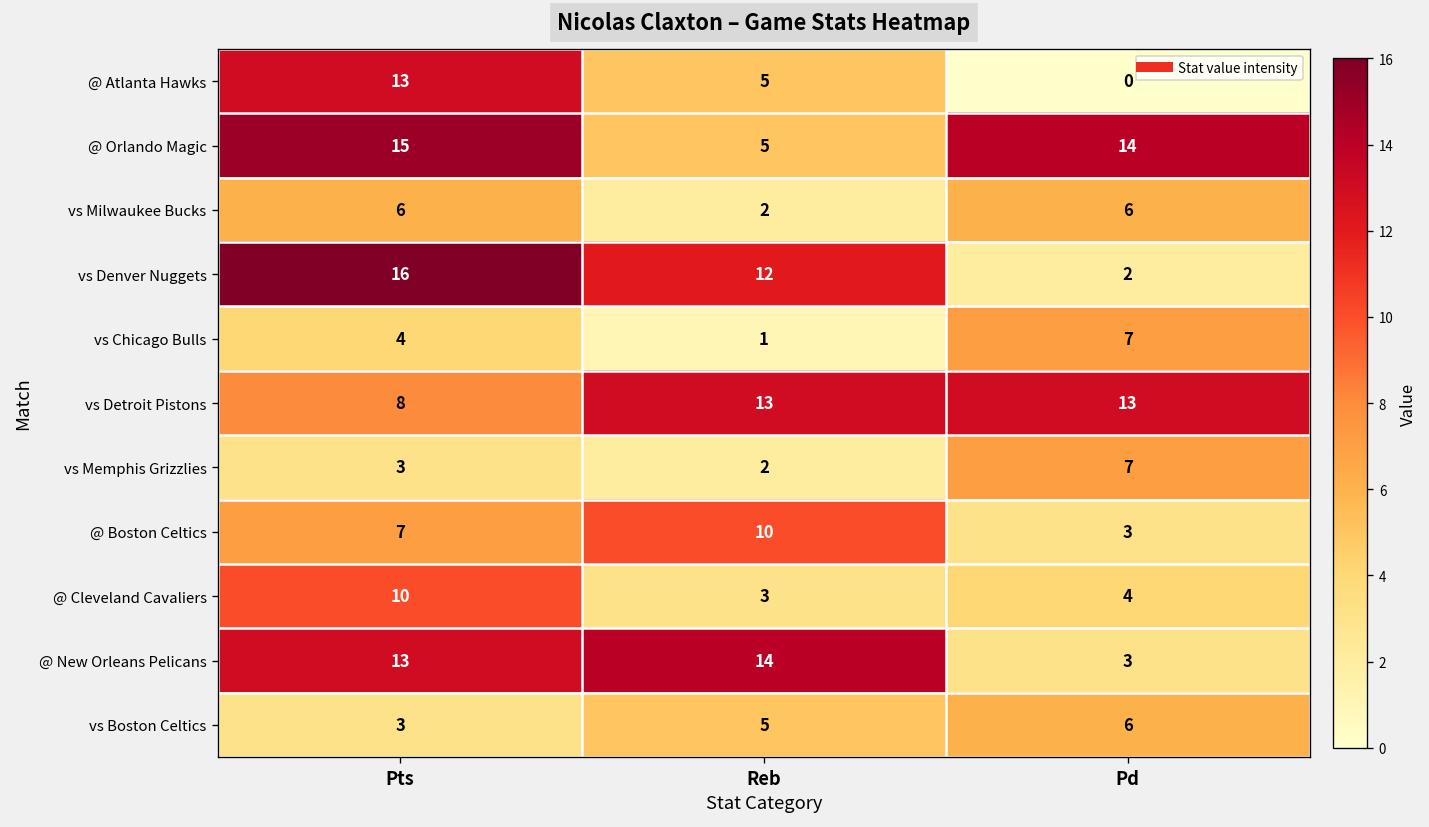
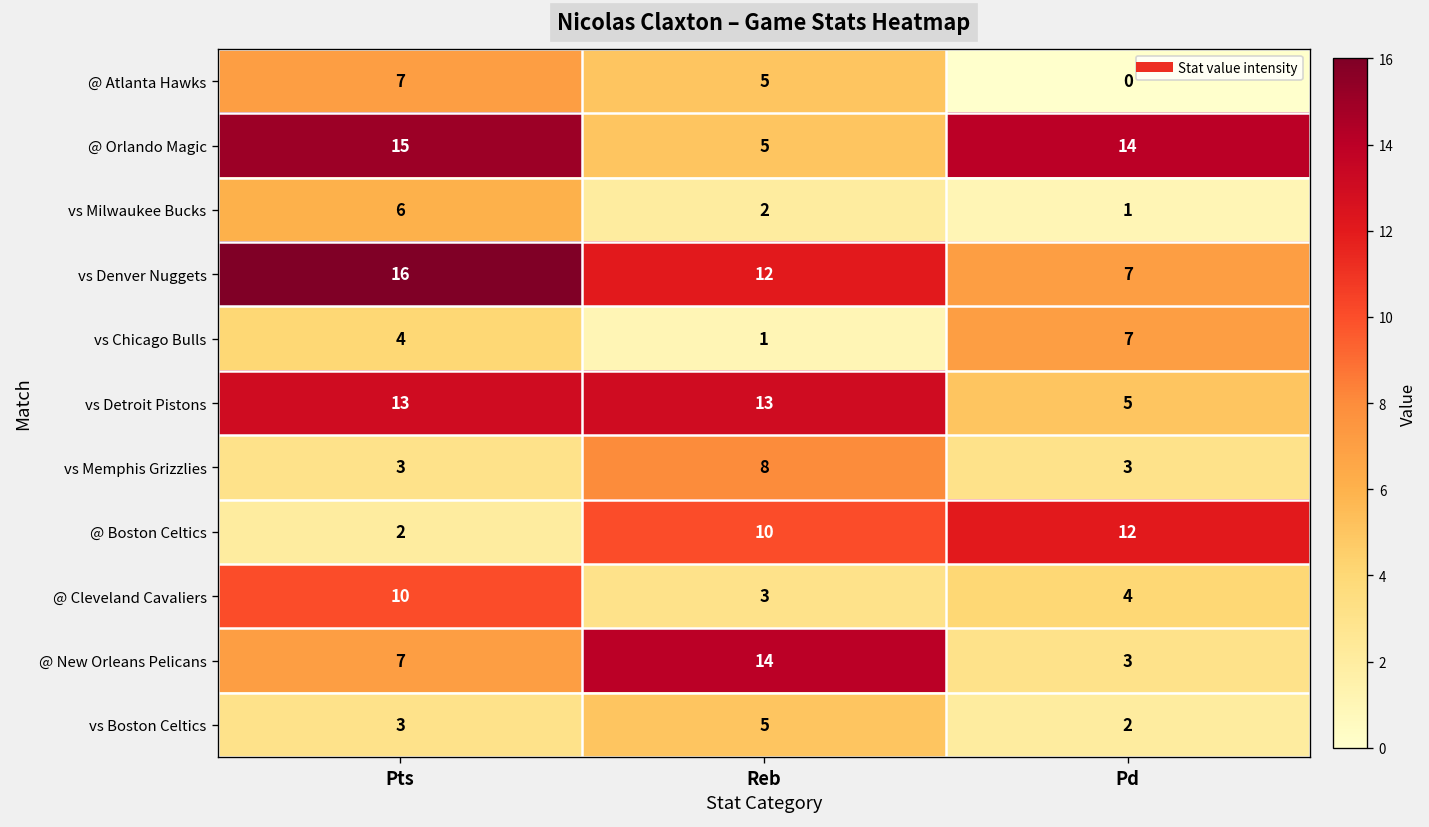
  {
    "@ Atlanta Hawks": {
-     "Pts": 13,
+     "Pts": 7,
      "Reb": 5,
      "Pd": 0
    },
    "@ Orlando Magic": {
      "Pts": 15,
      "Reb": 5,
      "Pd": 14
    },
    "vs Milwaukee Bucks": {
      "Pts": 6,
      "Reb": 2,
-     "Pd": 6
+     "Pd": 1
    },
    "vs Denver Nuggets": {
      "Pts": 16,
      "Reb": 12,
-     "Pd": 2
+     "Pd": 7
    },
    "vs Chicago Bulls": {
      "Pts": 4,
      "Reb": 1,
      "Pd": 7
    },
    "vs Detroit Pistons": {
-     "Pts": 8,
+     "Pts": 13,
      "Reb": 13,
-     "Pd": 13
+     "Pd": 5
    },
    "vs Memphis Grizzlies": {
      "Pts": 3,
-     "Reb": 2,
-     "Pd": 7
+     "Reb": 8,
+     "Pd": 3
    },
    "@ Boston Celtics": {
-     "Pts": 7,
+     "Pts": 2,
      "Reb": 10,
-     "Pd": 3
+     "Pd": 12
    },
    "@ Cleveland Cavaliers": {
      "Pts": 10,
      "Reb": 3,
      "Pd": 4
    },
    "@ New Orleans Pelicans": {
-     "Pts": 13,
+     "Pts": 7,
      "Reb": 14,
      "Pd": 3
    },
    "vs Boston Celtics": {
      "Pts": 3,
      "Reb": 5,
-     "Pd": 6
+     "Pd": 2
    }
  }
